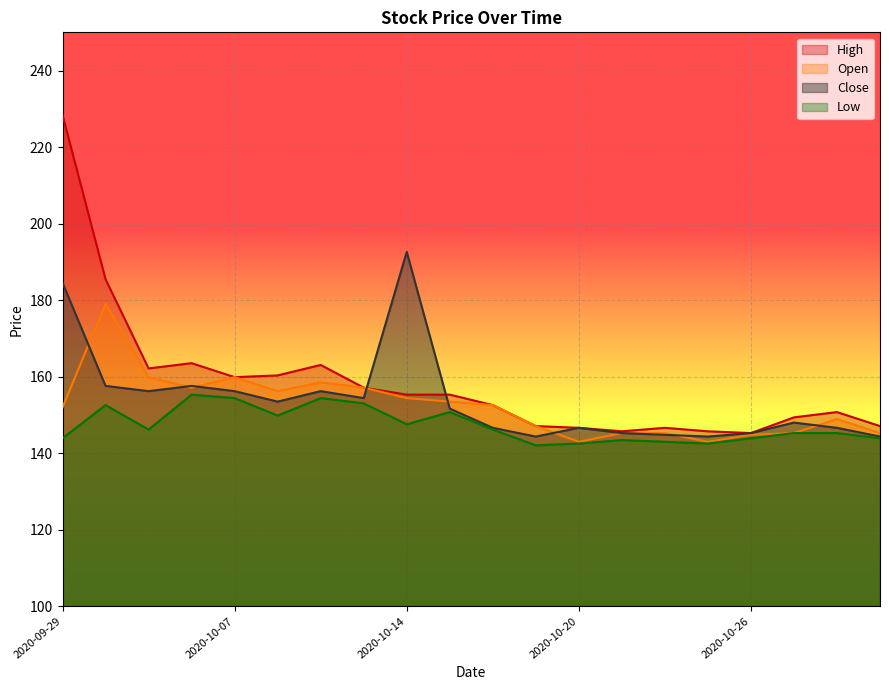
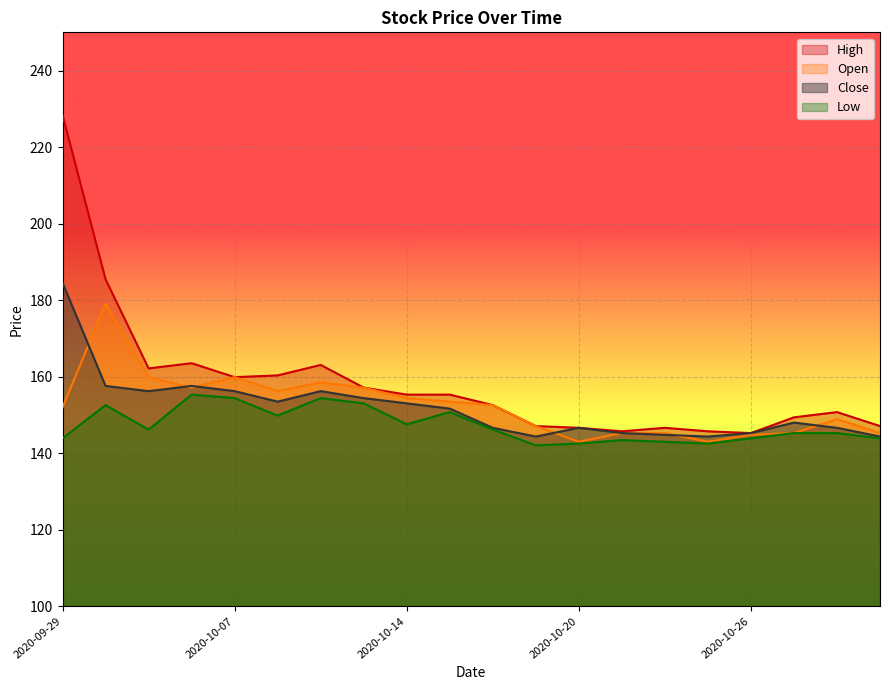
  {
    "High": {
      "2020-09-29": 228,
      "2020-10-14": 155
    },
    "Open": {
      "2020-09-29": 152,
      "2020-10-14": 154
    },
    "Close": {
      "2020-09-29": 185,
      "2020-10-07": 156,
-     "2020-10-14": 193
+     "2020-10-14": 153
    },
    "Low": {
      "2020-09-29": 144,
      "2020-10-07": 154,
      "2020-10-14": 148,
      "2020-10-26": 144
    }
  }
